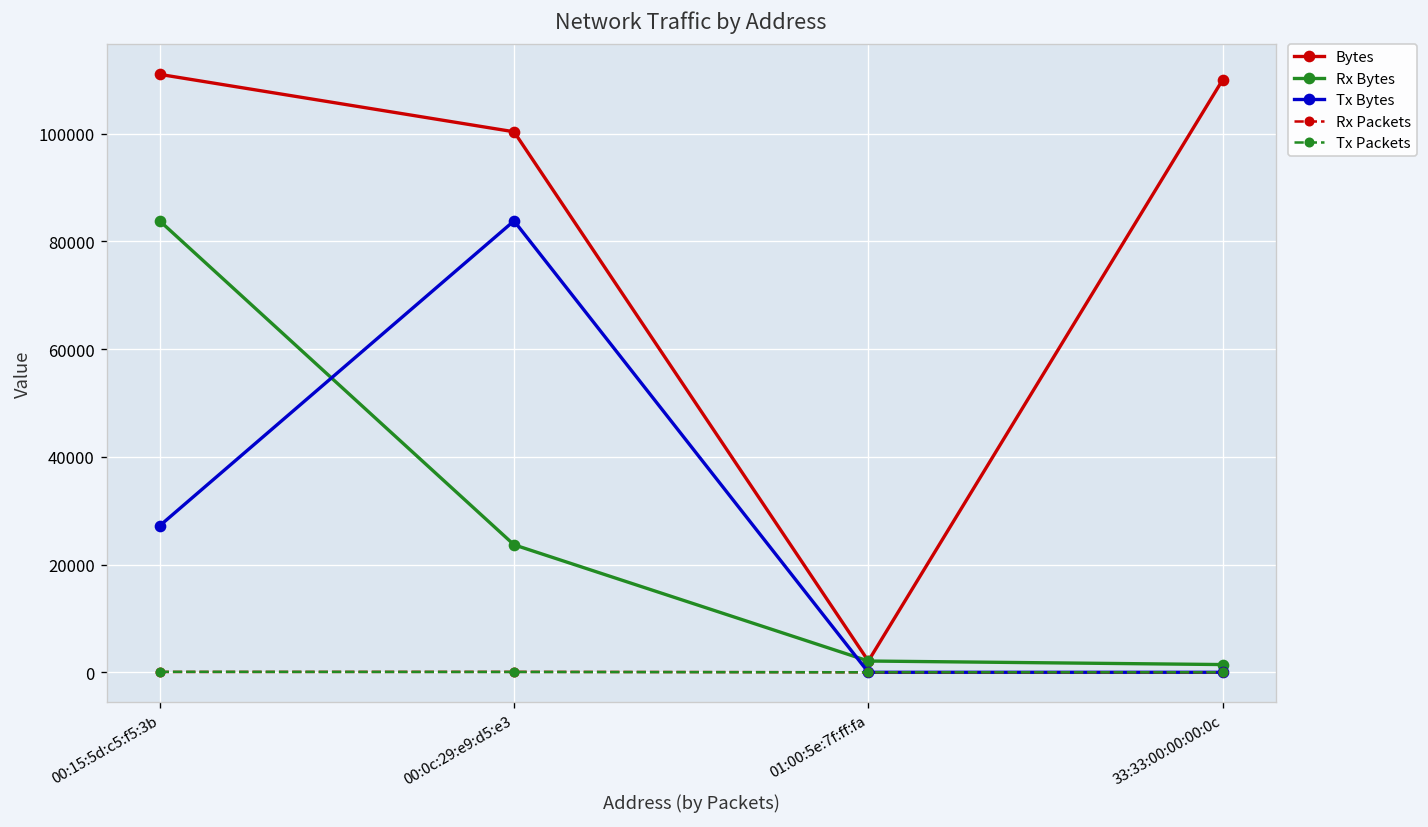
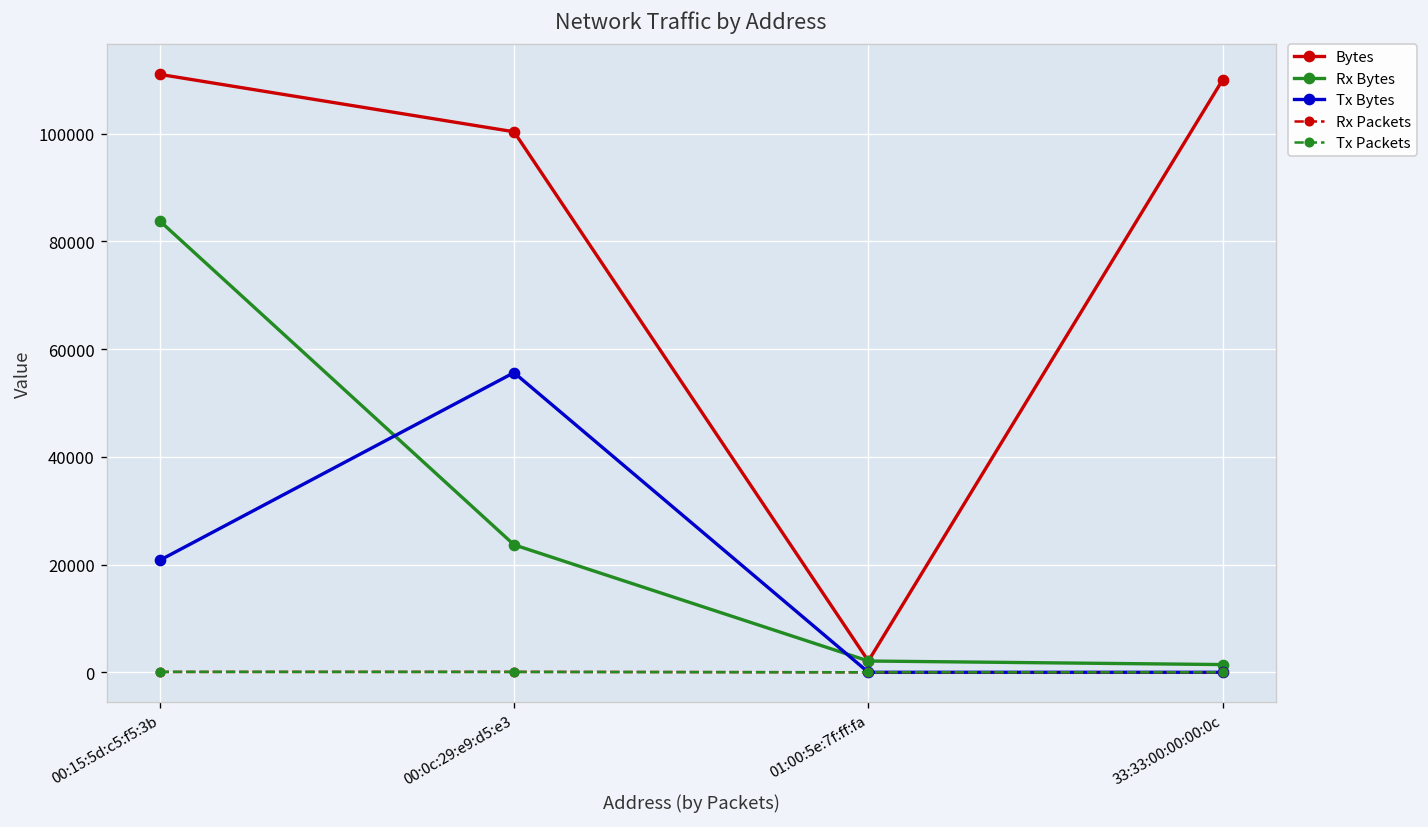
  {
    "Bytes": {
      "00:15:5d:c5:f5:3b": 111000,
      "00:0c:29:e9:d5:e3": 100000,
      "33:33:00:00:00:0c": 110000
    },
    "Tx Bytes": {
-     "00:15:5d:c5:f5:3b": 27000,
-     "00:0c:29:e9:d5:e3": 84000
+     "00:15:5d:c5:f5:3b": 21000,
+     "00:0c:29:e9:d5:e3": 56000
    }
  }
